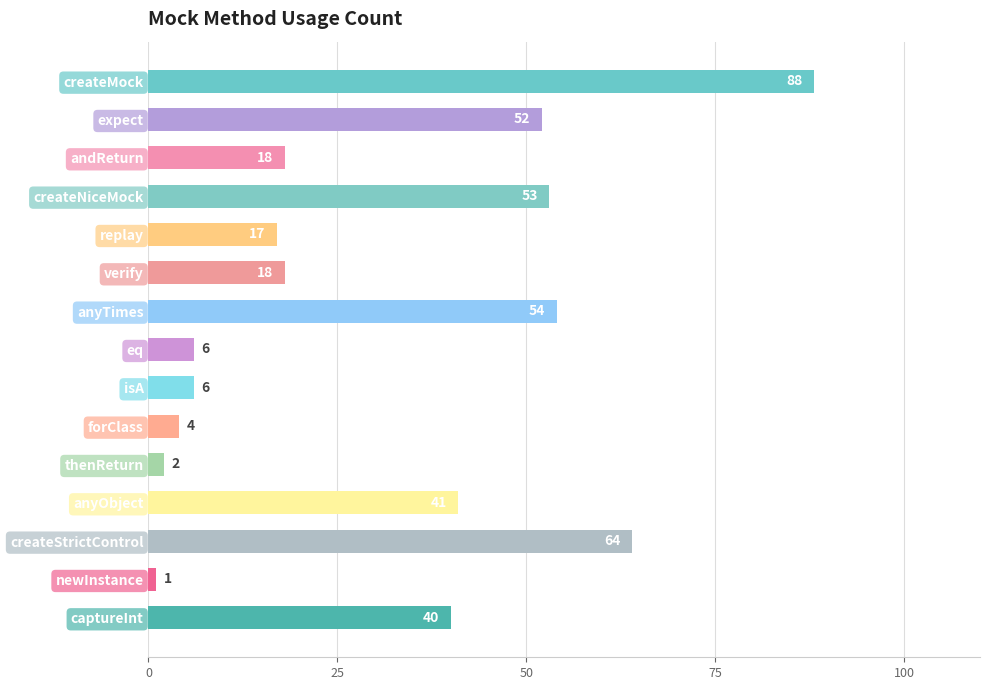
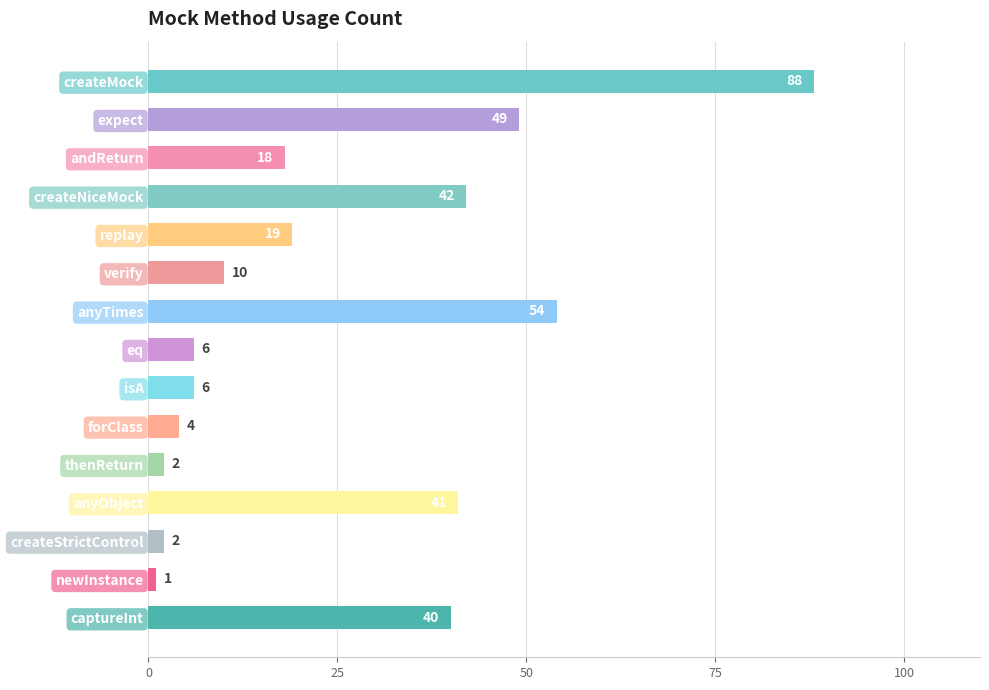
  {
    "createMock": 88,
-   "expect": 52,
+   "expect": 49,
    "andReturn": 18,
-   "createNiceMock": 53,
-   "replay": 17,
-   "verify": 18,
+   "createNiceMock": 42,
+   "replay": 19,
+   "verify": 10,
    "anyTimes": 54,
    "eq": 6,
    "isA": 6,
    "forClass": 4,
    "thenReturn": 2,
    "anyObject": 41,
-   "createStrictControl": 64,
+   "createStrictControl": 2,
    "newInstance": 1,
    "captureInt": 40
  }
